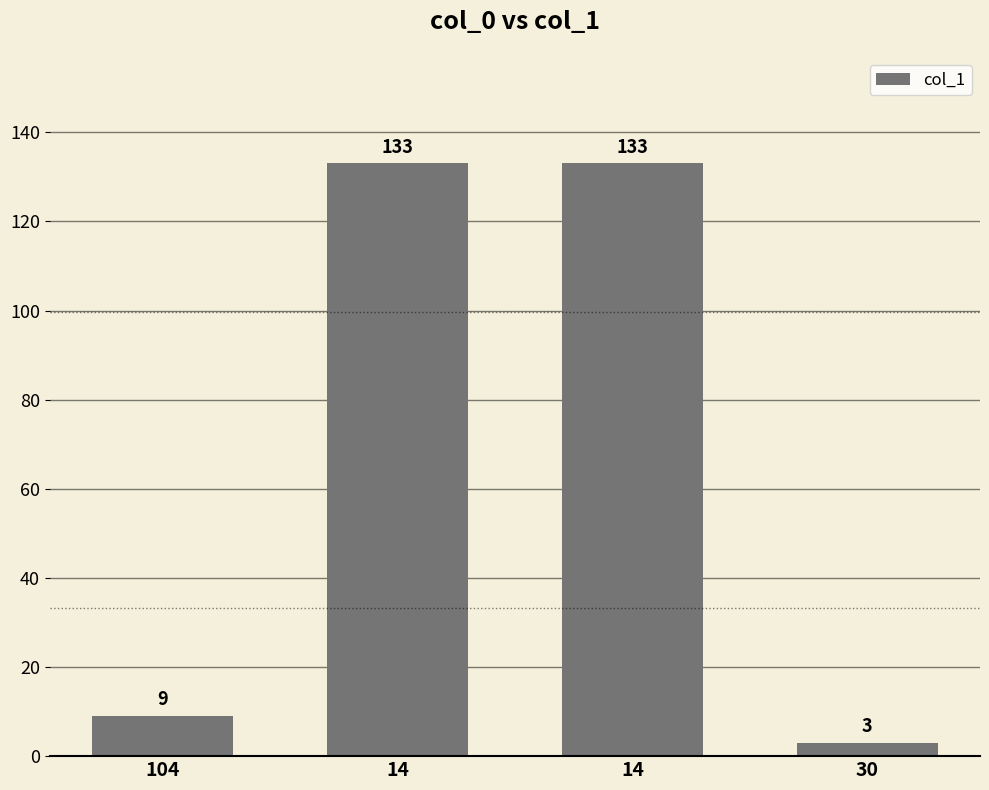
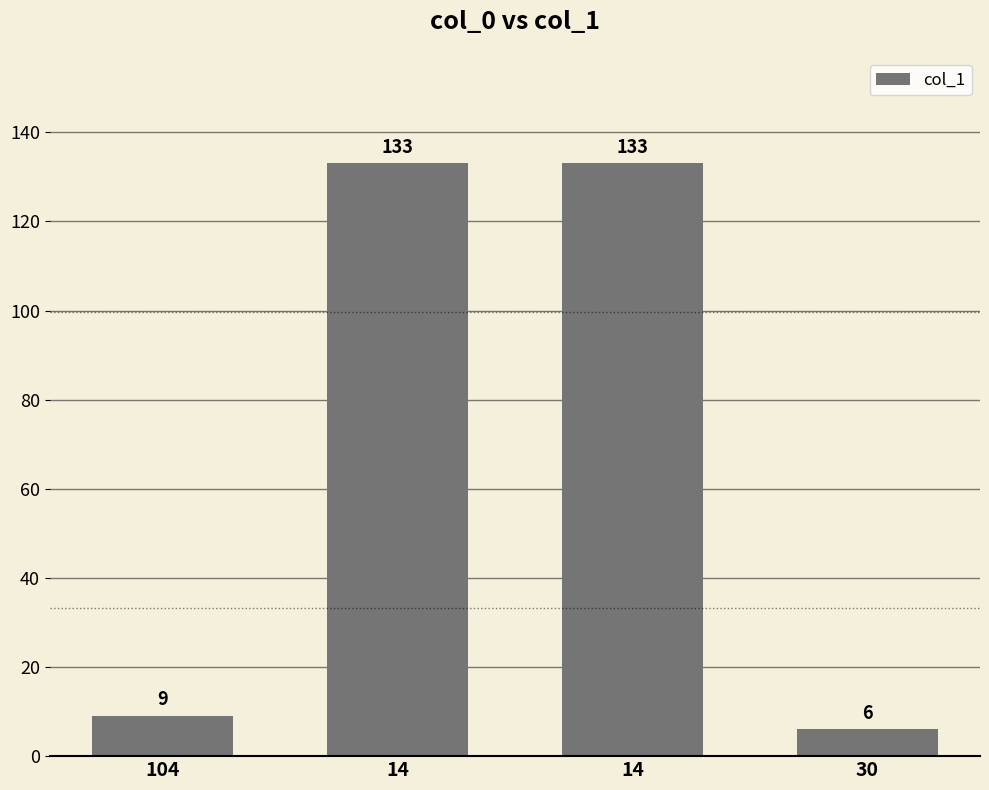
  {
    "104": 9,
-   "30": 3
+   "30": 6
  }
